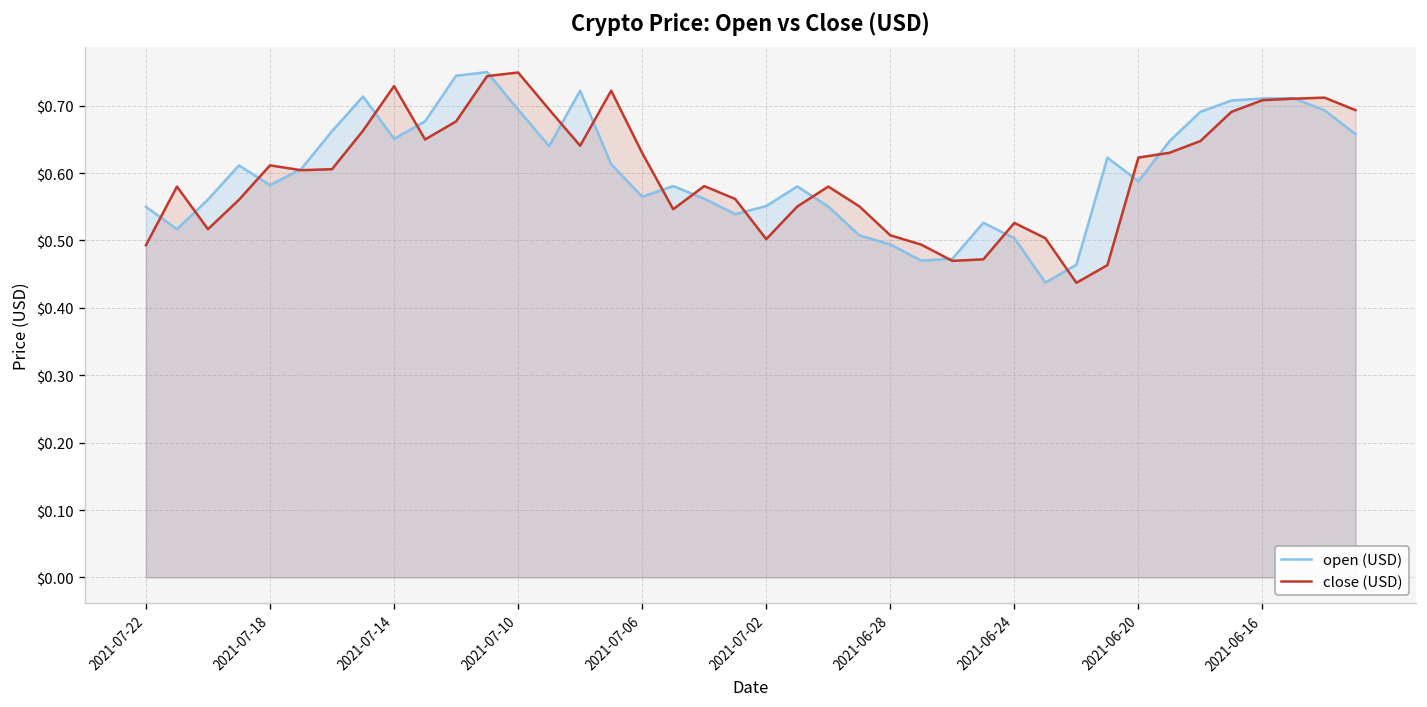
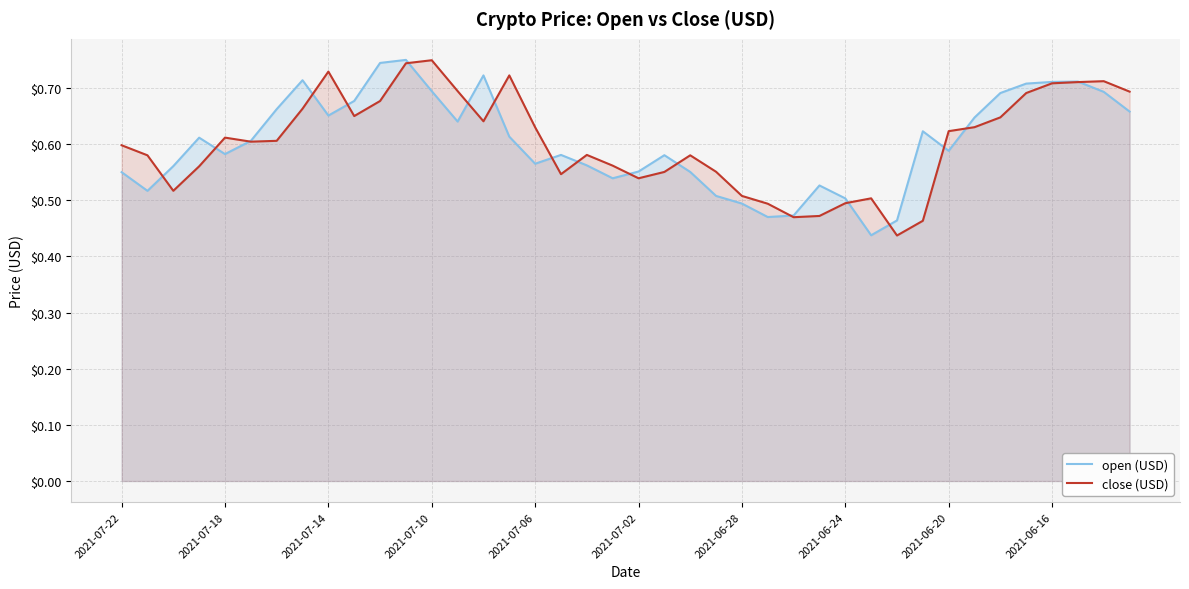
  {
    "open (USD)": {
      "2021-07-22": "$0.55",
      "2021-07-18": "$0.58",
      "2021-07-14": "$0.65",
      "2021-07-10": "$0.69",
      "2021-07-06": "$0.57",
      "2021-07-02": "$0.55",
      "2021-06-28": "$0.49",
      "2021-06-24": "$0.50",
      "2021-06-20": "$0.59"
    },
    "close (USD)": {
-     "2021-07-22": "$0.49",
+     "2021-07-22": "$0.60",
      "2021-07-18": "$0.61",
      "2021-07-14": "$0.73",
      "2021-07-10": "$0.75",
      "2021-07-06": "$0.63",
-     "2021-07-02": "$0.50",
+     "2021-07-02": "$0.54",
      "2021-06-28": "$0.51",
-     "2021-06-24": "$0.53",
+     "2021-06-24": "$0.49",
      "2021-06-20": "$0.62"
    }
  }
